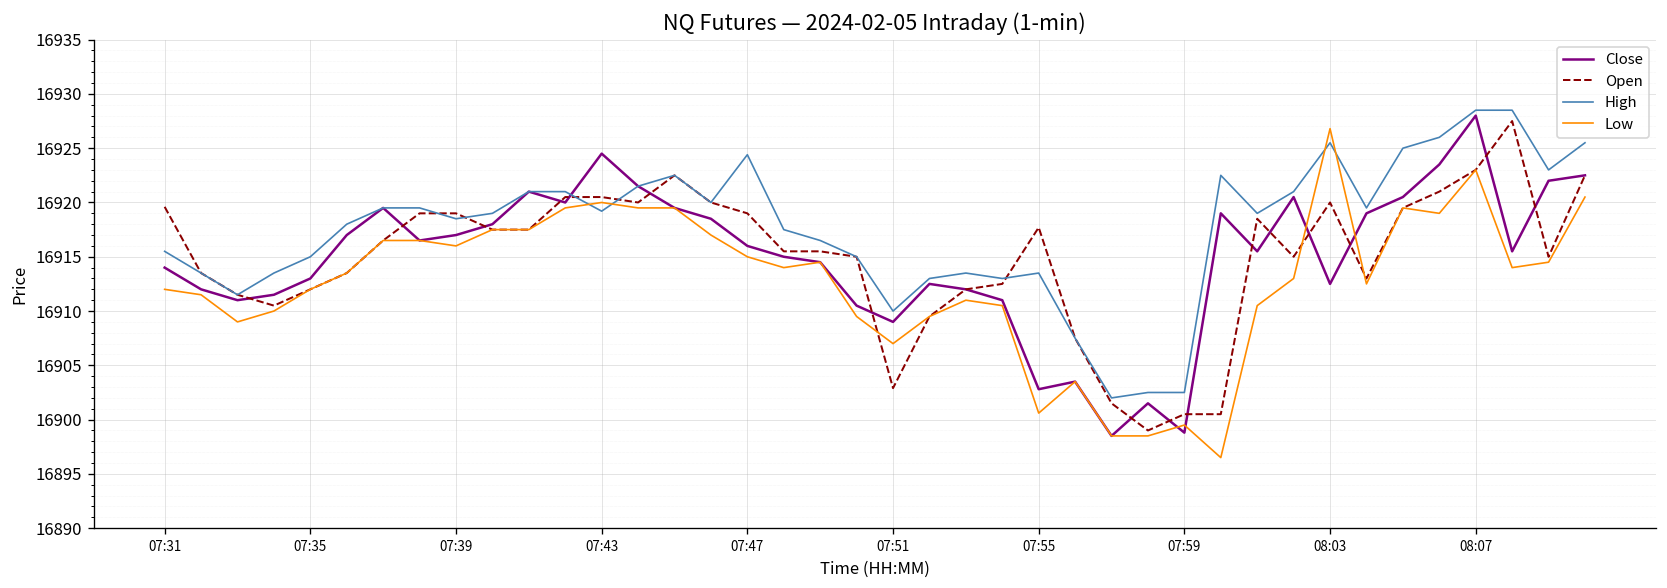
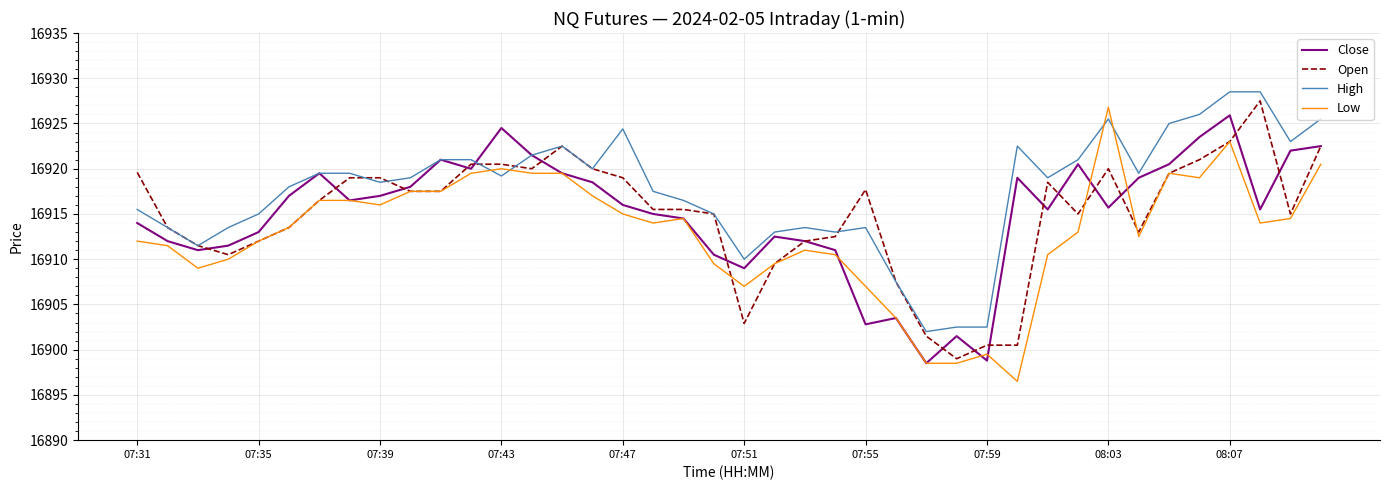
  {
    "Close": {
      "07:31": 16914,
      "07:35": 16913,
      "07:39": 16917,
      "07:43": 16925,
      "07:47": 16916,
      "07:51": 16909,
      "07:55": 16903,
      "07:59": 16899,
-     "08:03": 16913,
-     "08:07": 16928
+     "08:03": 16916,
+     "08:07": 16926
    },
    "Open": {
      "07:31": 16920,
      "07:39": 16919,
      "07:43": 16921,
      "07:47": 16919,
      "07:51": 16903,
      "07:55": 16918,
      "07:59": 16901,
      "08:03": 16920
    },
    "High": {
      "07:31": 16916,
      "07:35": 16915,
      "07:39": 16919,
      "07:43": 16919,
      "07:47": 16924,
      "07:51": 16910,
      "07:55": 16914,
      "07:59": 16903,
      "08:03": 16926,
      "08:07": 16929
    },
    "Low": {
      "07:31": 16912,
      "07:39": 16916,
      "07:43": 16920,
      "07:47": 16915,
      "07:51": 16907,
-     "07:55": 16901,
+     "07:55": 16907,
      "07:59": 16900,
      "08:03": 16927
    }
  }
